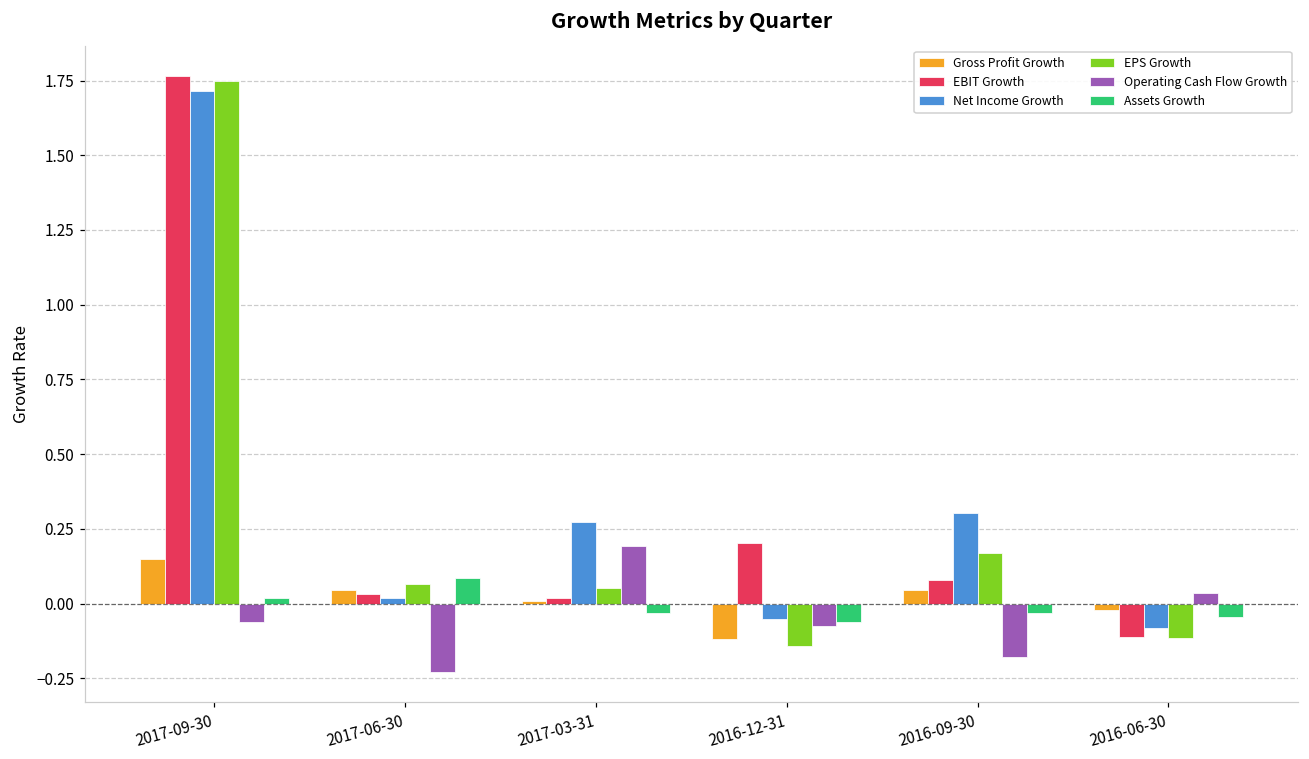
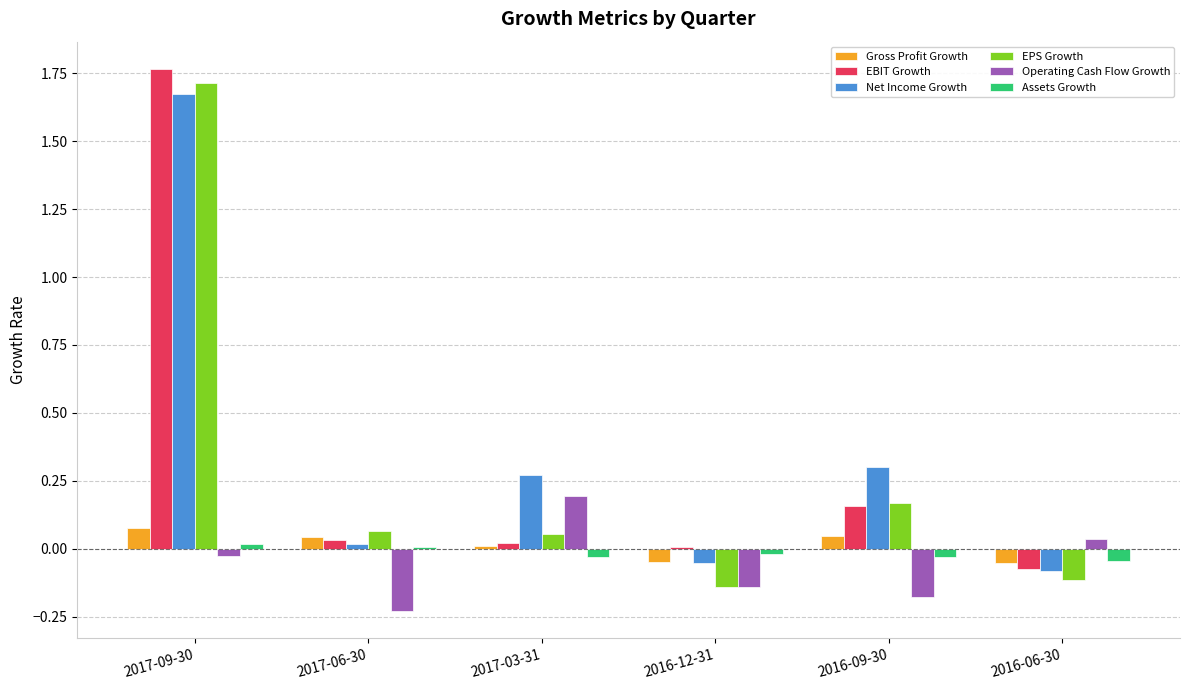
  {
    "Gross Profit Growth": {
-     "2017-09-30": 0.15,
+     "2017-09-30": 0.08,
      "2017-06-30": 0.04,
      "2017-03-31": 0.01,
-     "2016-12-31": -0.12,
+     "2016-12-31": -0.05,
      "2016-09-30": 0.05,
-     "2016-06-30": -0.02
+     "2016-06-30": -0.05
    },
    "EBIT Growth": {
      "2017-09-30": 1.77,
      "2017-06-30": 0.03,
      "2017-03-31": 0.02,
-     "2016-12-31": 0.20,
-     "2016-09-30": 0.08,
-     "2016-06-30": -0.11
+     "2016-12-31": 0.01,
+     "2016-09-30": 0.16,
+     "2016-06-30": -0.07
    },
    "Net Income Growth": {
-     "2017-09-30": 1.72,
+     "2017-09-30": 1.68,
      "2017-06-30": 0.02,
      "2017-03-31": 0.27,
      "2016-12-31": -0.05,
      "2016-09-30": 0.30,
      "2016-06-30": -0.08
    },
    "EPS Growth": {
-     "2017-09-30": 1.75,
+     "2017-09-30": 1.71,
      "2017-06-30": 0.06,
      "2017-03-31": 0.05,
      "2016-12-31": -0.14,
      "2016-09-30": 0.17,
      "2016-06-30": -0.12
    },
    "Operating Cash Flow Growth": {
-     "2017-09-30": -0.06,
+     "2017-09-30": -0.03,
      "2017-06-30": -0.23,
      "2017-03-31": 0.19,
-     "2016-12-31": -0.07,
+     "2016-12-31": -0.14,
      "2016-09-30": -0.18,
      "2016-06-30": 0.04
    },
    "Assets Growth": {
      "2017-09-30": 0.02,
-     "2017-06-30": 0.08,
+     "2017-06-30": 0.01,
      "2017-03-31": -0.03,
-     "2016-12-31": -0.06,
+     "2016-12-31": -0.02,
      "2016-09-30": -0.03,
      "2016-06-30": -0.04
    }
  }
